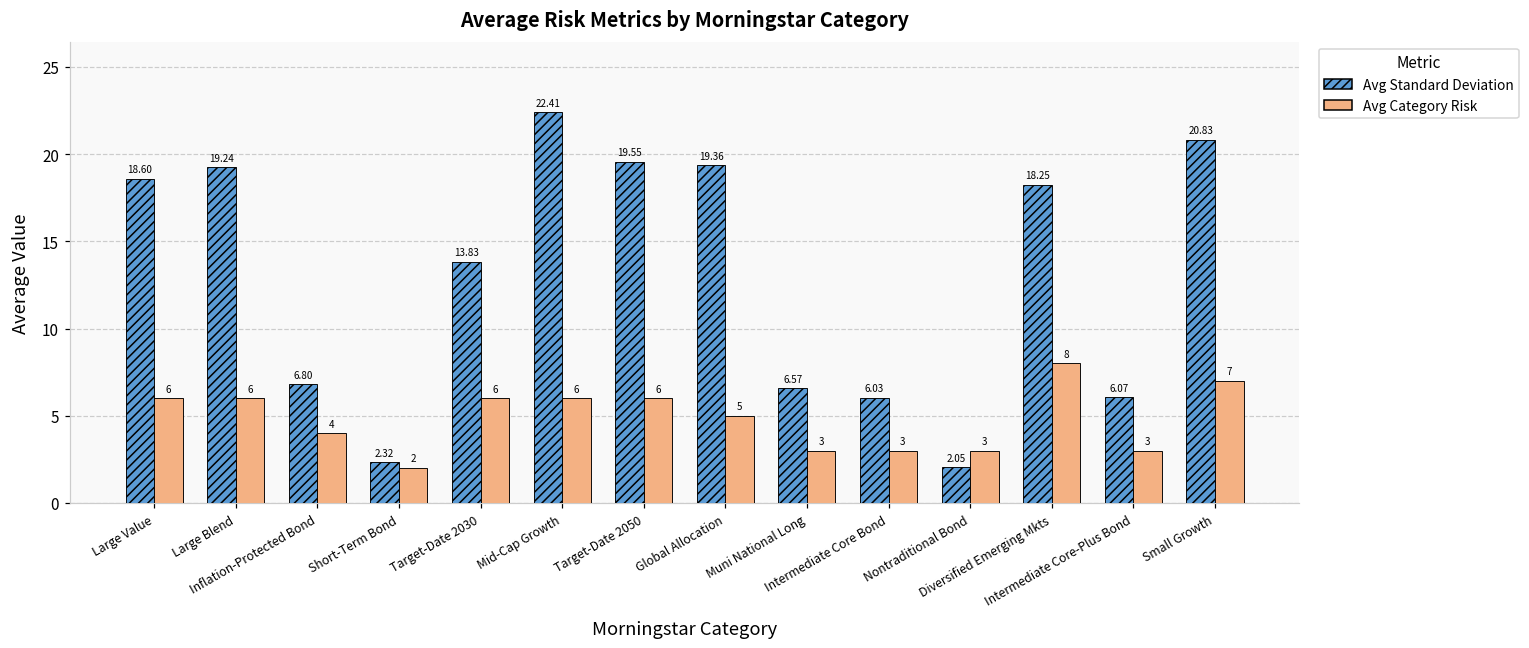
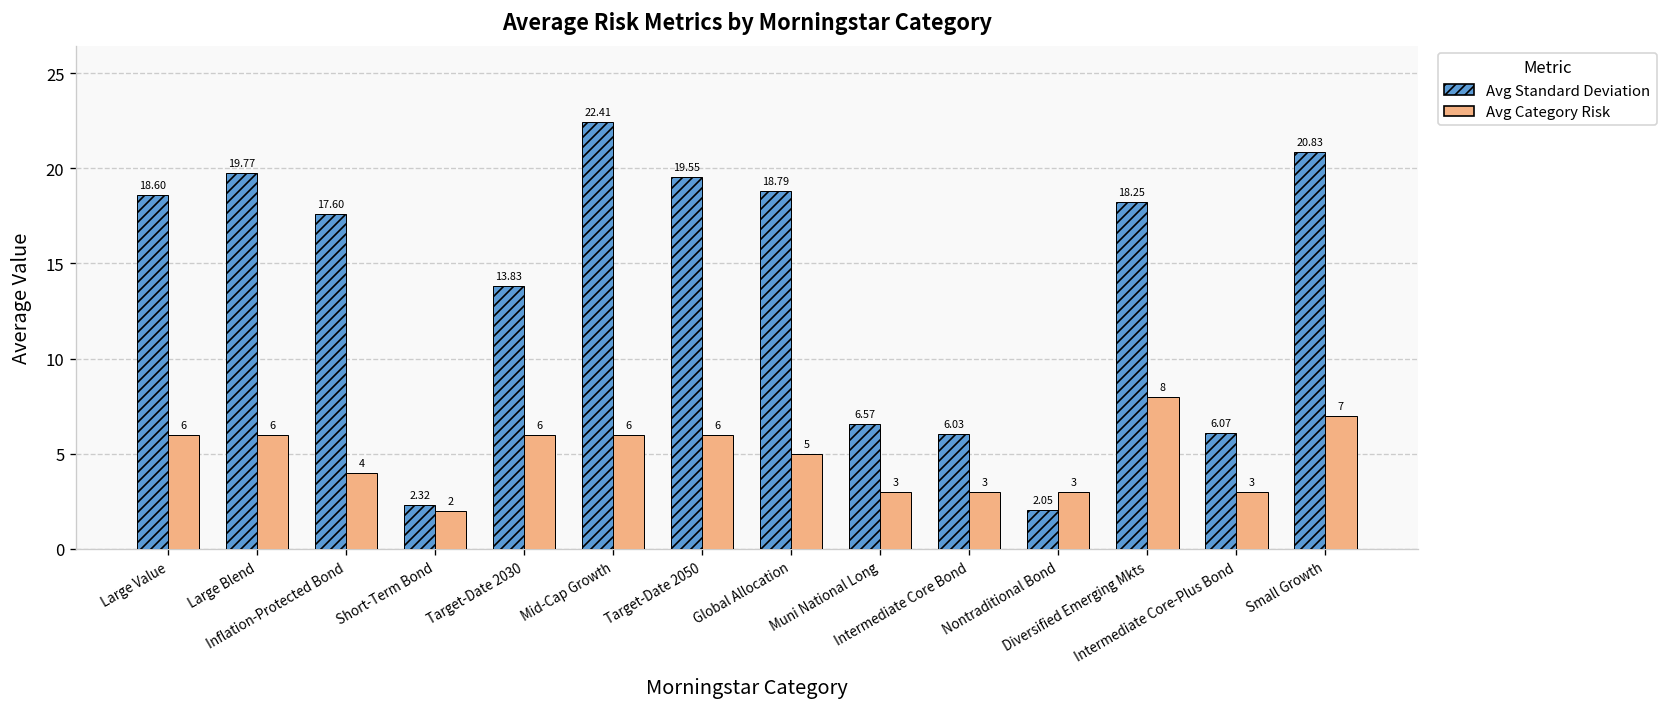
  {
    "Avg Standard Deviation": {
      "Large Value": 18.60,
-     "Large Blend": 19.24,
-     "Inflation-Protected Bond": 6.80,
+     "Large Blend": 19.77,
+     "Inflation-Protected Bond": 17.60,
      "Short-Term Bond": 2.32,
      "Target-Date 2030": 13.83,
      "Mid-Cap Growth": 22.41,
      "Target-Date 2050": 19.55,
-     "Global Allocation": 19.36,
+     "Global Allocation": 18.79,
      "Muni National Long": 6.57,
      "Intermediate Core Bond": 6.03,
      "Nontraditional Bond": 2.05,
      "Diversified Emerging Mkts": 18.25,
      "Intermediate Core-Plus Bond": 6.07,
      "Small Growth": 20.83
    }
  }
